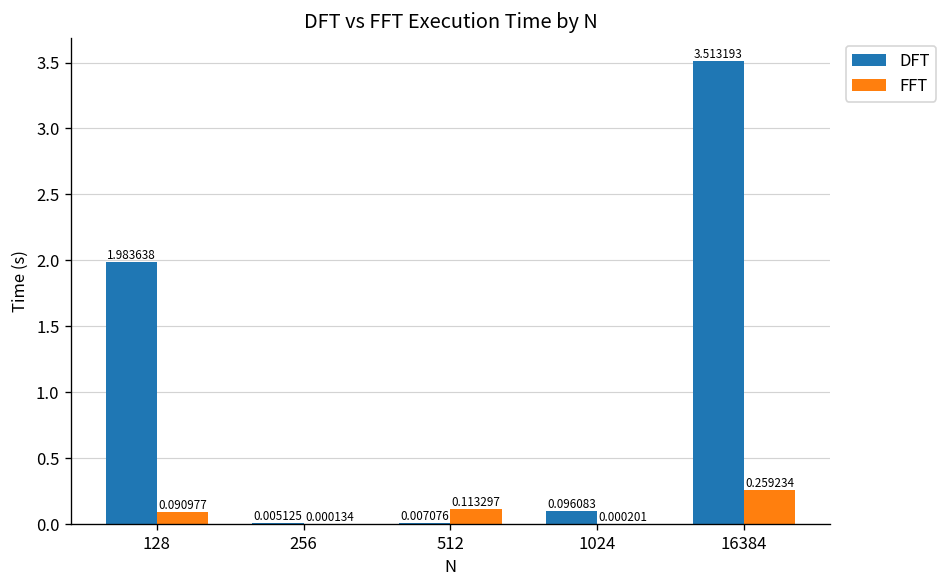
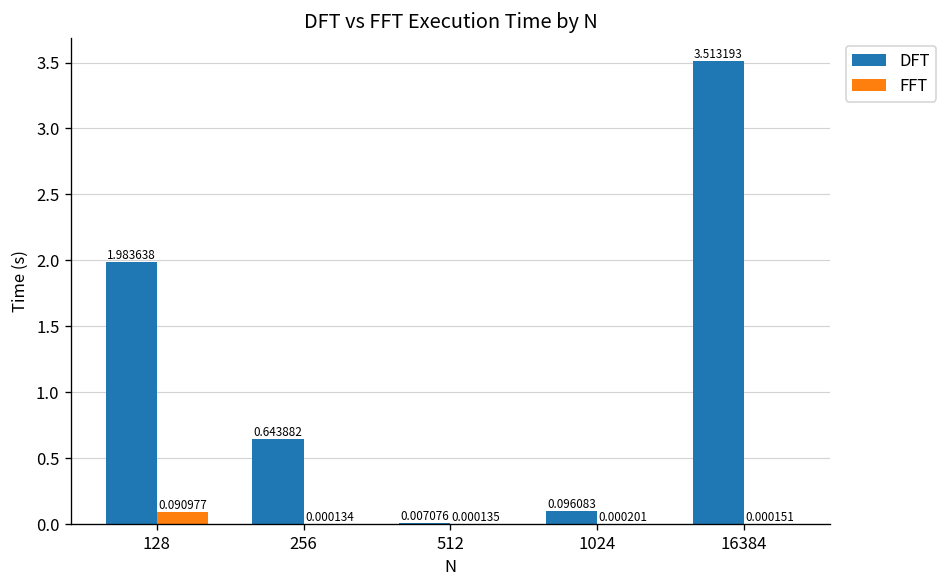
  {
    "DFT": {
      "128": 1.983638,
-     "256": 0.005125,
+     "256": 0.643882,
      "512": 0.007076,
      "1024": 0.096083,
      "16384": 3.513193
    },
    "FFT": {
      "128": 0.090977,
      "256": 0.000134,
-     "512": 0.113297,
+     "512": 0.000135,
      "1024": 0.000201,
-     "16384": 0.259234
+     "16384": 0.000151
    }
  }
